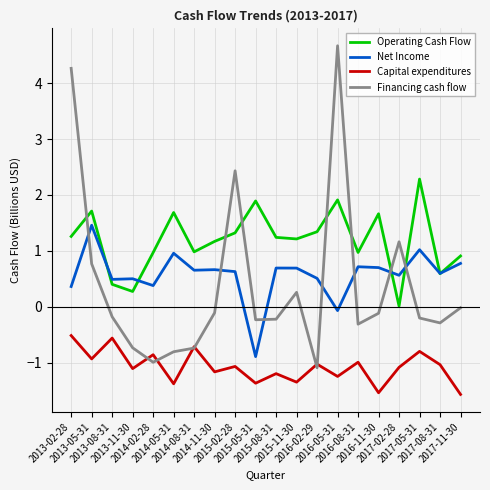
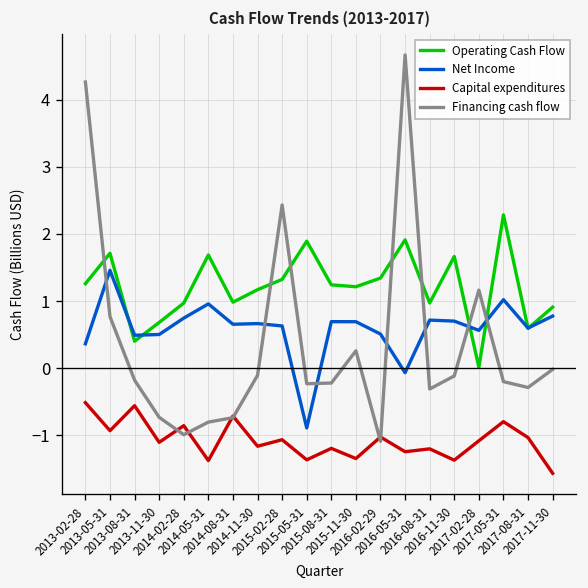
  {
    "Operating Cash Flow": {
      "2013-02-28": 1.3,
      "2013-05-31": 1.7,
      "2013-08-31": 0.4,
-     "2013-11-30": 0.3,
+     "2013-11-30": 0.7,
      "2014-02-28": 1.0,
      "2014-05-31": 1.7,
      "2014-08-31": 1.0,
      "2014-11-30": 1.2,
      "2015-02-28": 1.3,
      "2015-05-31": 1.9,
      "2015-08-31": 1.2,
      "2015-11-30": 1.2,
      "2016-02-29": 1.3,
      "2016-05-31": 1.9,
      "2016-08-31": 1.0,
      "2016-11-30": 1.7,
      "2017-02-28": 0.0,
      "2017-05-31": 2.3,
      "2017-11-30": 0.9
    },
    "Net Income": {
      "2013-02-28": 0.4,
      "2013-05-31": 1.5,
      "2013-08-31": 0.5,
      "2013-11-30": 0.5,
-     "2014-02-28": 0.4,
+     "2014-02-28": 0.7,
      "2014-05-31": 1.0,
      "2014-08-31": 0.7,
      "2014-11-30": 0.7,
      "2015-02-28": 0.6,
      "2015-05-31": -0.9,
      "2015-08-31": 0.7,
      "2015-11-30": 0.7,
      "2016-02-29": 0.5,
      "2016-05-31": -0.1,
      "2016-08-31": 0.7,
      "2016-11-30": 0.7,
      "2017-02-28": 0.6,
      "2017-05-31": 1.0,
      "2017-11-30": 0.8
    },
    "Capital expenditures": {
      "2013-02-28": -0.5,
      "2013-05-31": -0.9,
      "2013-08-31": -0.6,
      "2013-11-30": -1.1,
      "2014-02-28": -0.9,
      "2014-05-31": -1.4,
      "2014-11-30": -1.2,
      "2015-02-28": -1.1,
      "2015-05-31": -1.4,
      "2015-08-31": -1.2,
      "2015-11-30": -1.4,
      "2016-02-29": -1.0,
      "2016-05-31": -1.2,
-     "2016-08-31": -1.0,
-     "2016-11-30": -1.5,
+     "2016-08-31": -1.2,
+     "2016-11-30": -1.4,
      "2017-02-28": -1.1,
      "2017-05-31": -0.8,
      "2017-08-31": -1.0,
      "2017-11-30": -1.6
    },
    "Financing cash flow": {
      "2013-02-28": 4.3,
      "2013-05-31": 0.8,
      "2013-08-31": -0.2,
      "2013-11-30": -0.7,
      "2014-02-28": -1.0,
      "2014-05-31": -0.8,
      "2014-11-30": -0.1,
      "2015-02-28": 2.4,
      "2015-05-31": -0.2,
      "2015-08-31": -0.2,
      "2015-11-30": 0.3,
      "2016-02-29": -1.1,
      "2016-05-31": 4.7,
      "2016-08-31": -0.3,
      "2016-11-30": -0.1,
      "2017-02-28": 1.2,
      "2017-05-31": -0.2,
      "2017-08-31": -0.3,
      "2017-11-30": 0.0
    }
  }
